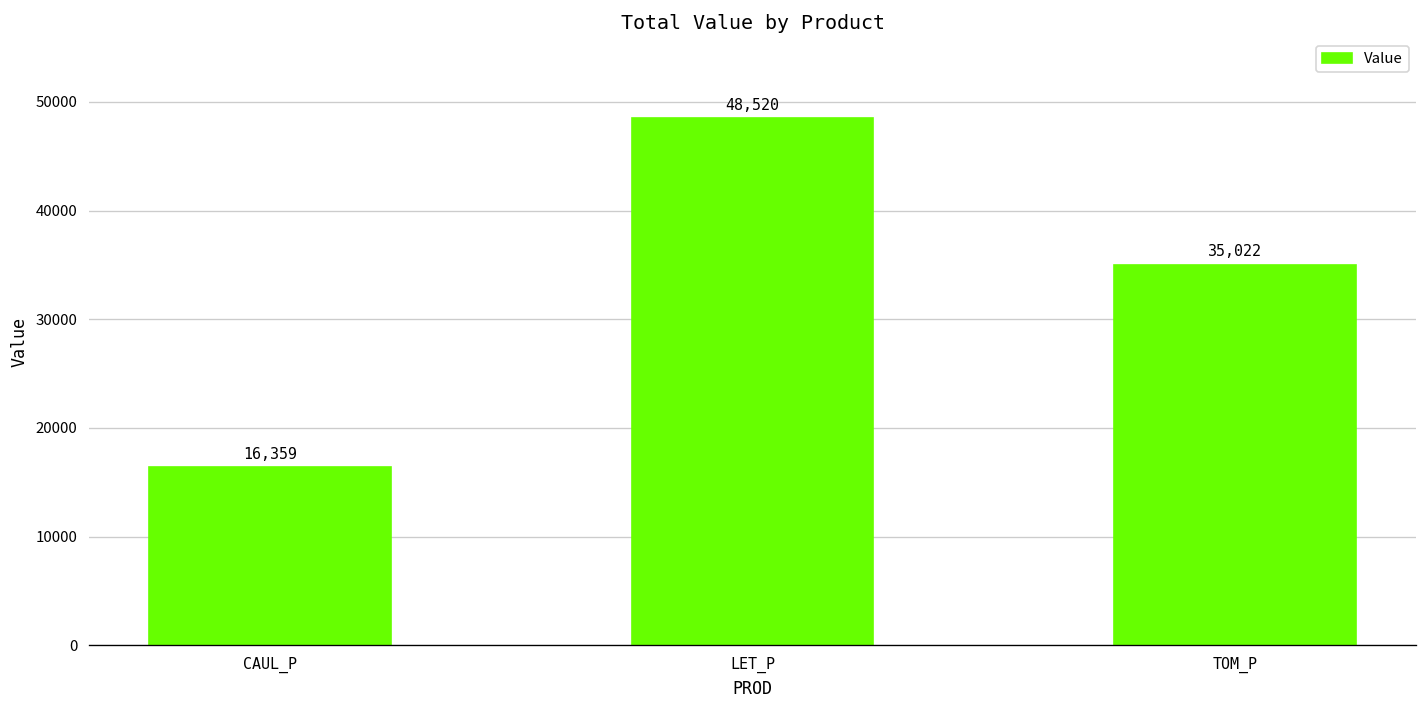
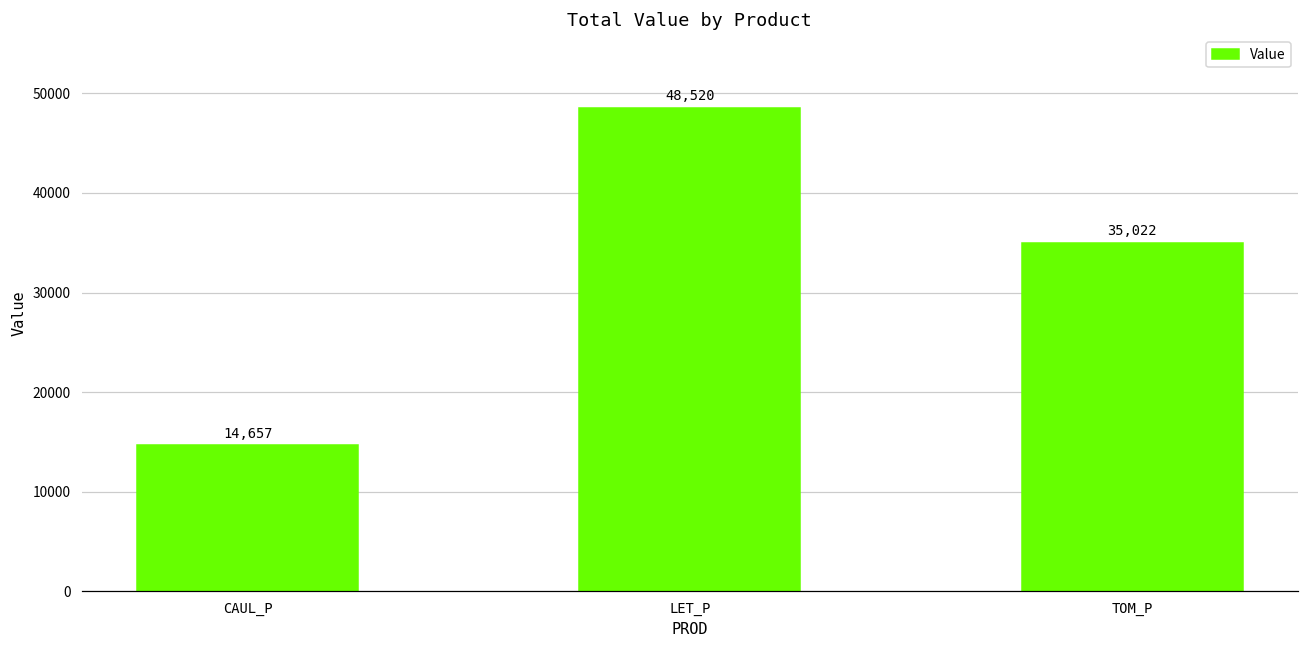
  {
-   "CAUL_P": "16,359",
+   "CAUL_P": "14,657",
    "LET_P": "48,520",
    "TOM_P": "35,022"
  }
